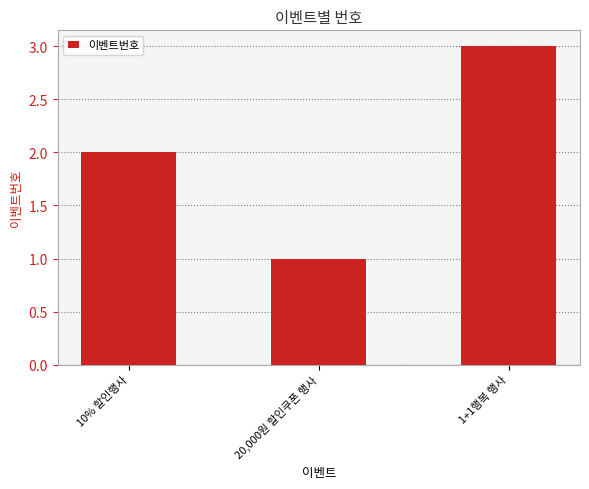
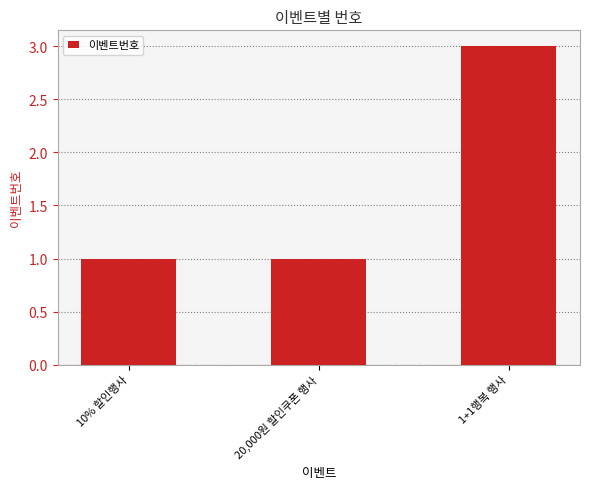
  {
-   "10% 할인행사": 2,
+   "10% 할인행사": 1,
    "20,000원 할인쿠폰 행사": 1,
    "1+1행복 행사": 3
  }
